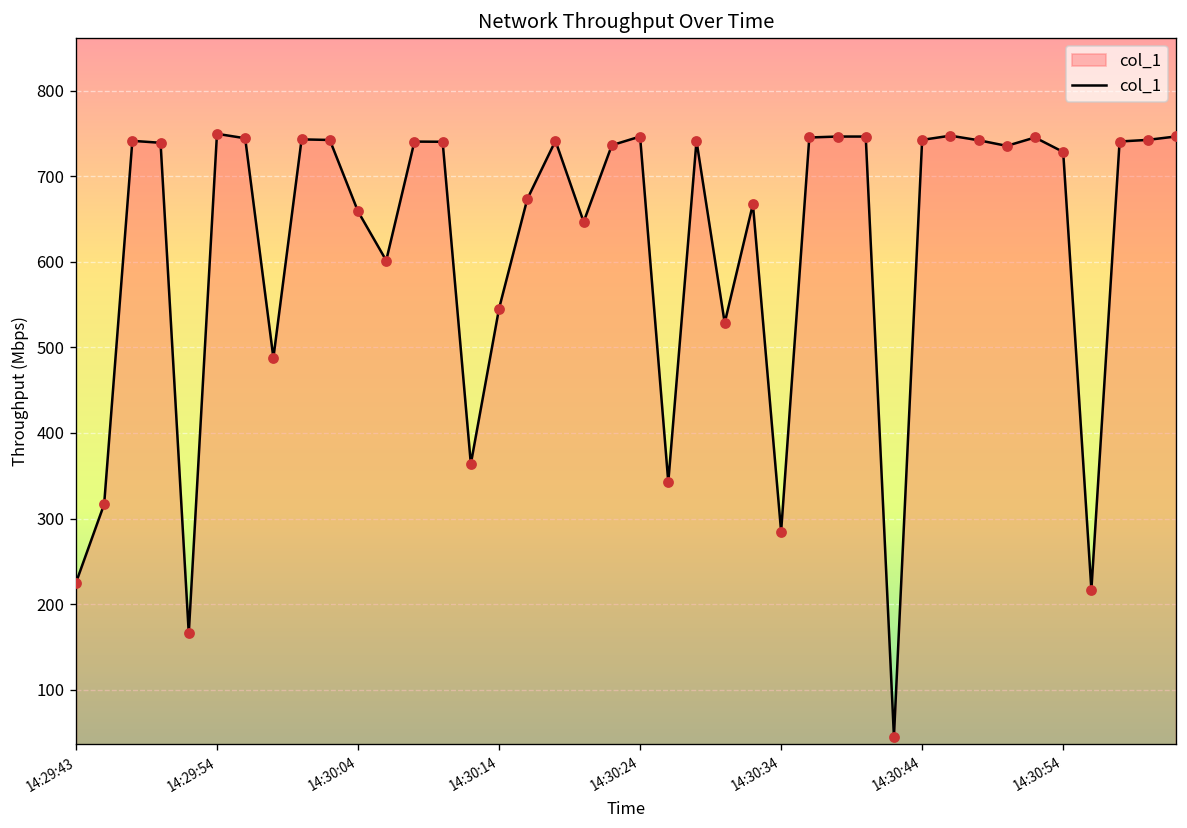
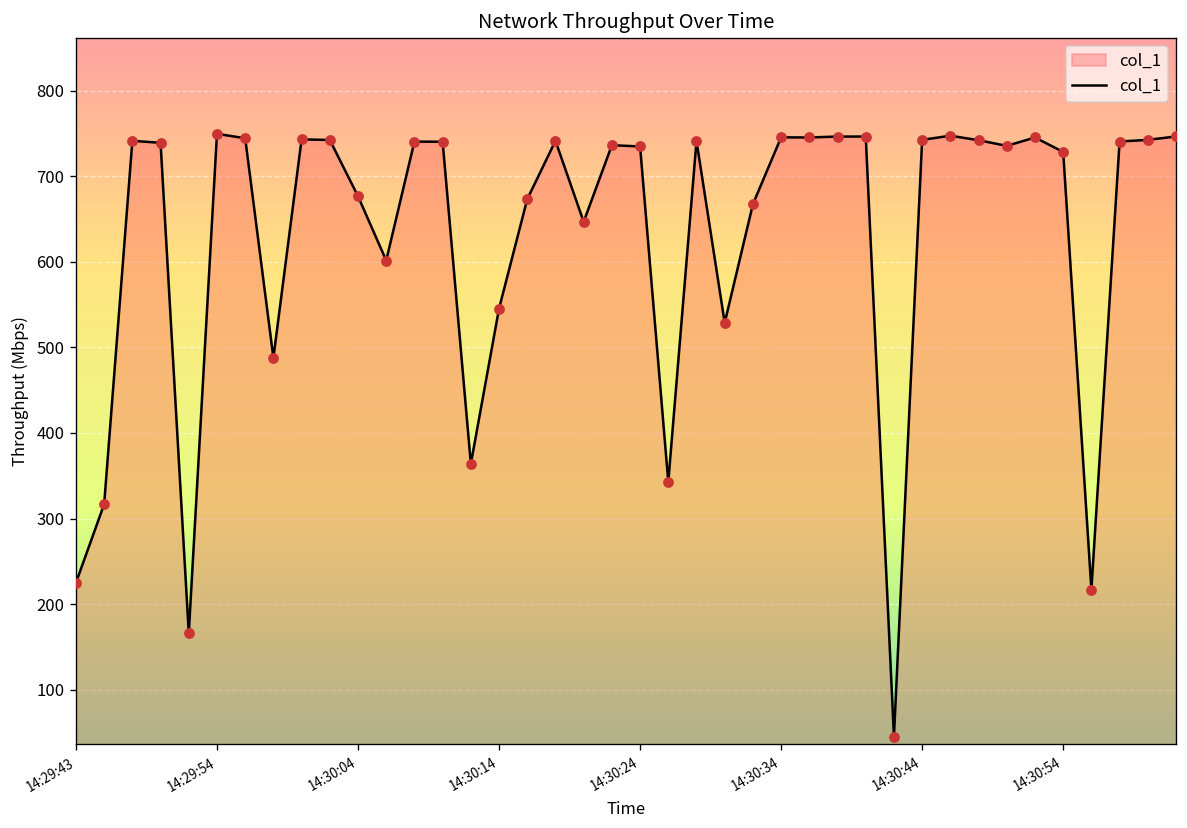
  {
    "14:29:43": 220,
    "14:29:54": 750,
-   "14:30:04": 660,
+   "14:30:04": 680,
    "14:30:14": 550,
-   "14:30:24": 750,
-   "14:30:34": 280,
+   "14:30:24": 730,
+   "14:30:34": 750,
    "14:30:44": 740,
    "14:30:54": 730
  }
